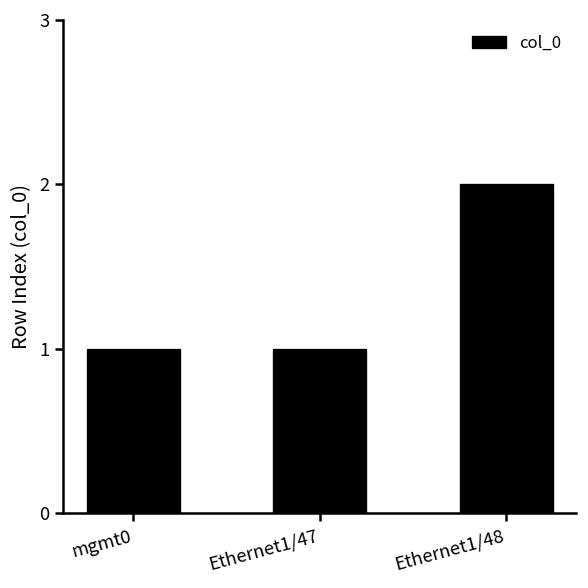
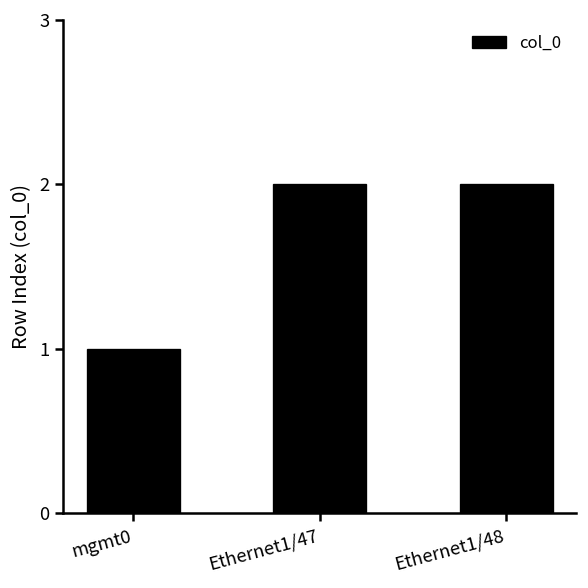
  {
    "mgmt0": 1,
-   "Ethernet1/47": 1,
+   "Ethernet1/47": 2,
    "Ethernet1/48": 2
  }
